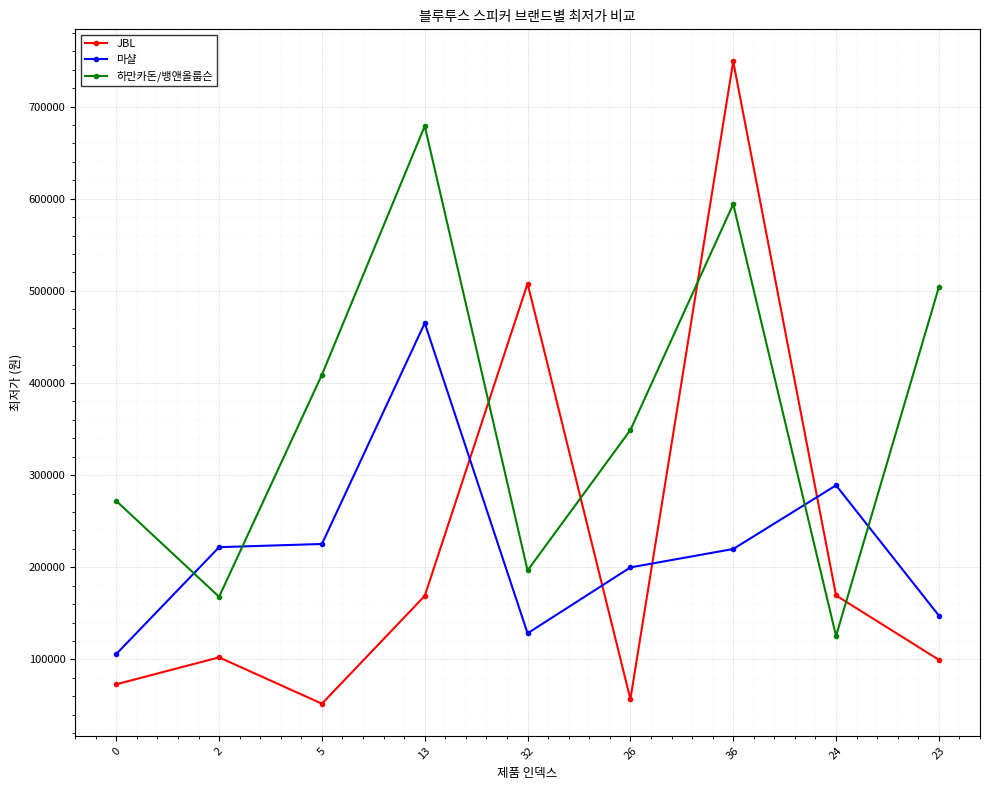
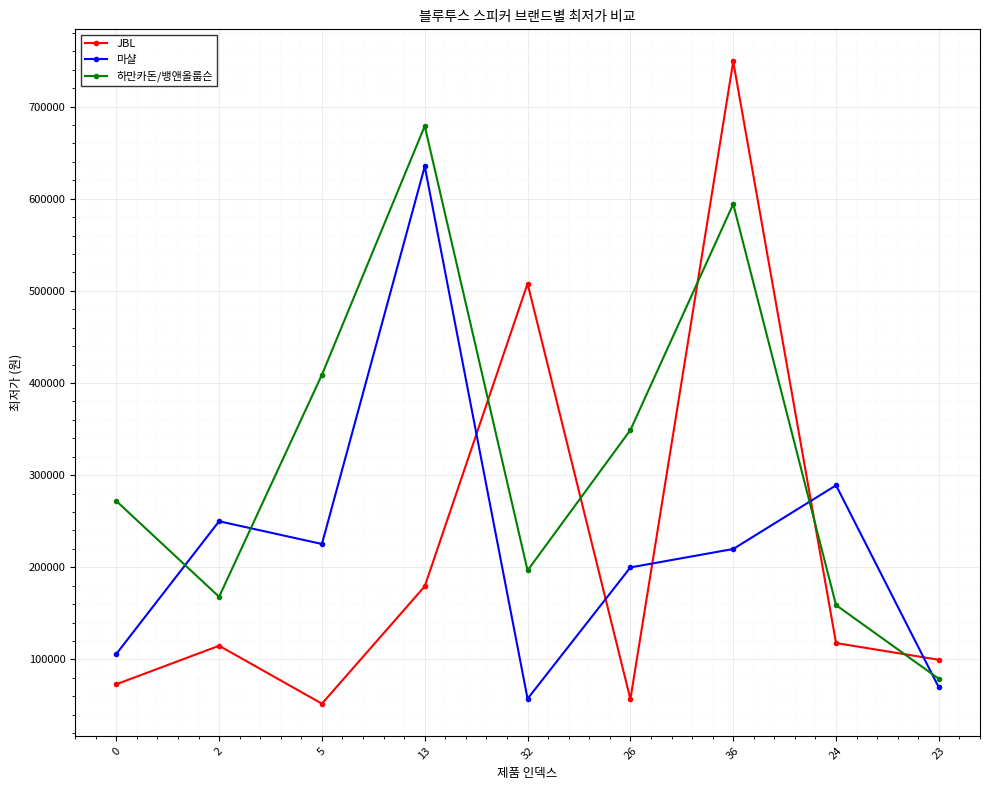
  {
    "JBL": {
      "0": 70000,
-     "2": 100000,
+     "2": 110000,
      "5": 50000,
-     "13": 170000,
+     "13": 180000,
      "32": 510000,
      "26": 60000,
      "36": 750000,
-     "24": 170000,
+     "24": 120000,
      "23": 100000
    },
    "마샬": {
      "0": 110000,
-     "2": 220000,
+     "2": 250000,
      "5": 230000,
-     "13": 470000,
-     "32": 130000,
+     "13": 640000,
+     "32": 60000,
      "26": 200000,
      "36": 220000,
      "24": 290000,
-     "23": 150000
+     "23": 70000
    },
    "하만카돈/뱅앤올룹슨": {
      "0": 270000,
      "2": 170000,
      "5": 410000,
      "13": 680000,
      "32": 200000,
      "26": 350000,
      "36": 590000,
-     "24": 130000,
-     "23": 500000
+     "24": 160000,
+     "23": 80000
    }
  }
